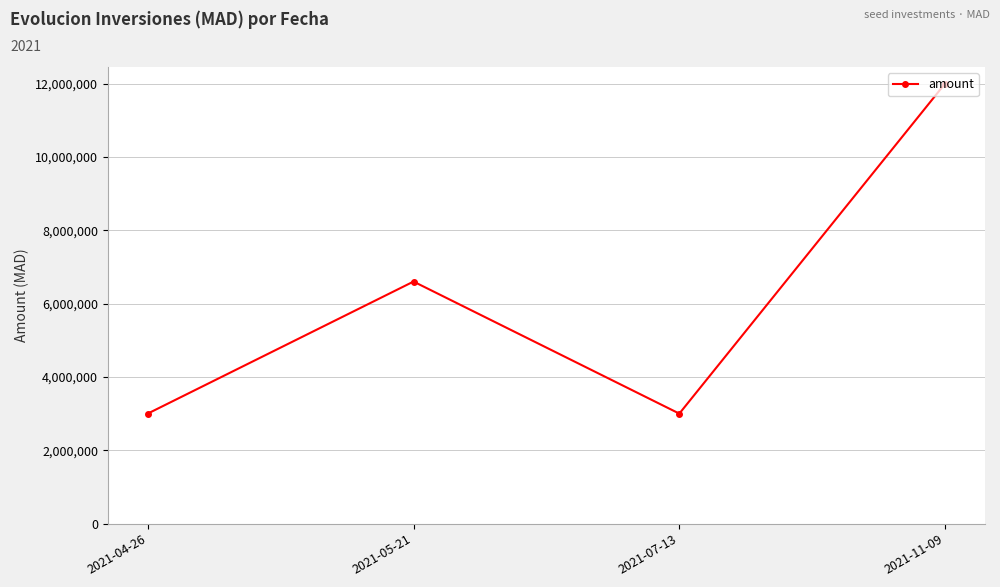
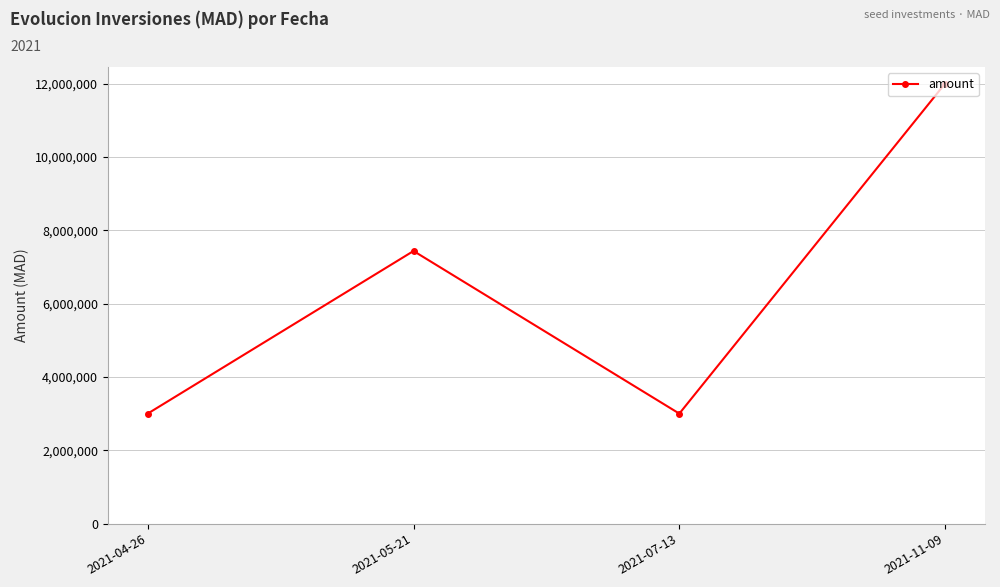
  {
    "2021-04-26": "3,000,000",
-   "2021-05-21": "6,600,000",
+   "2021-05-21": "7,400,000",
    "2021-07-13": "3,000,000"
  }
